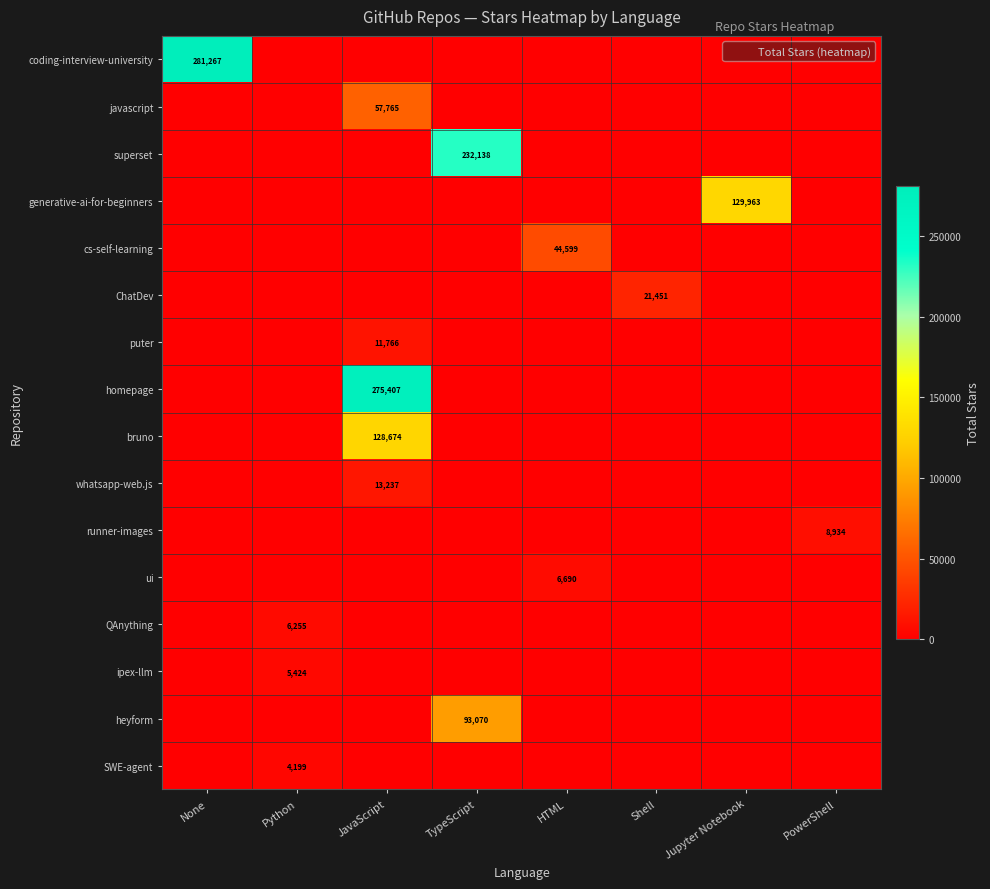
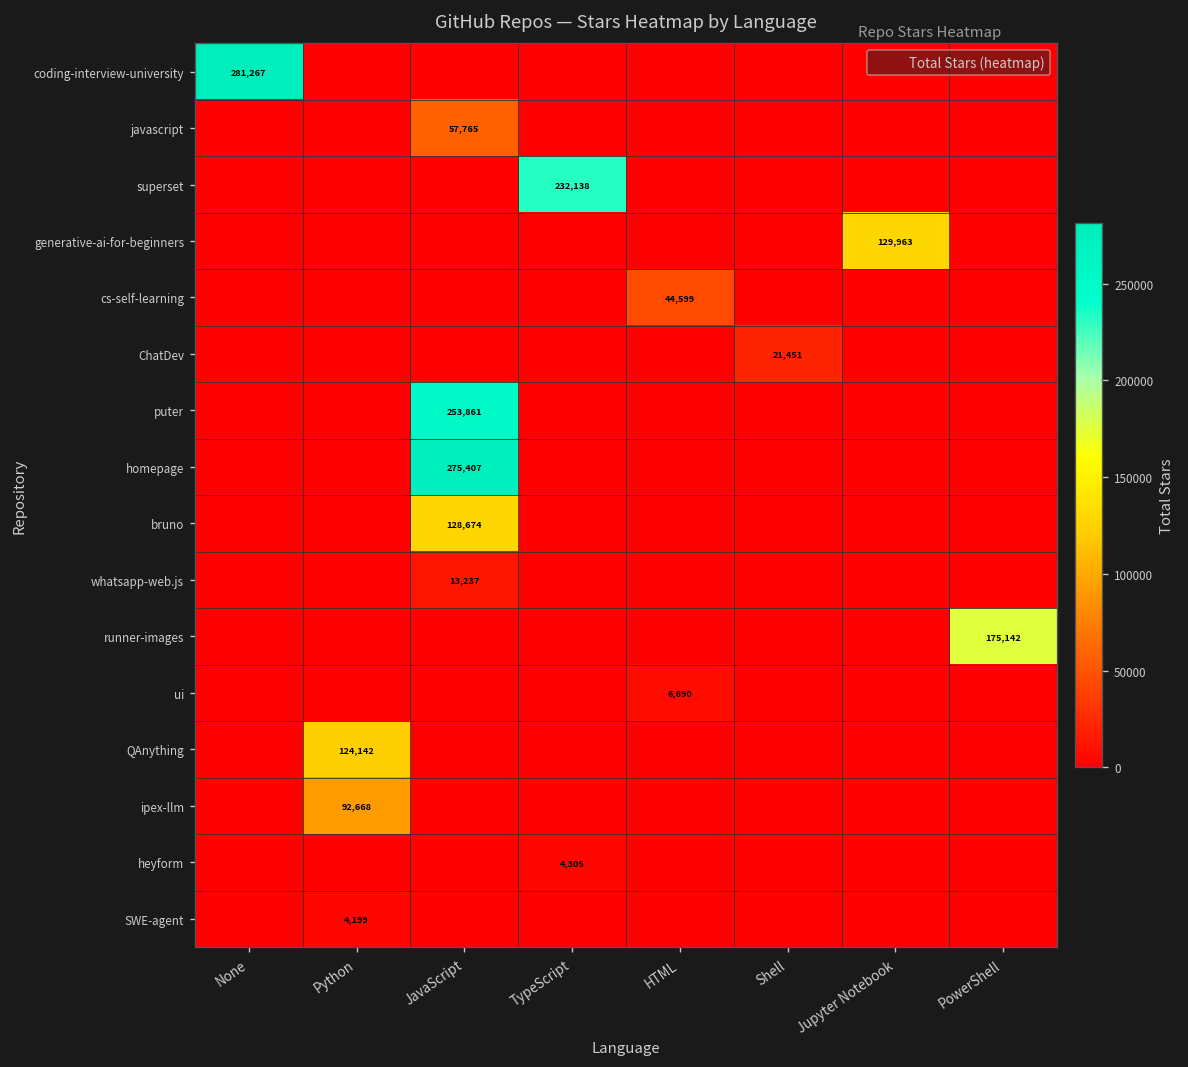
  {
    "coding-interview-university": {
      "None": "281,267"
    },
    "javascript": {
      "JavaScript": "57,765"
    },
    "superset": {
      "TypeScript": "232,138"
    },
    "generative-ai-for-beginners": {
      "Jupyter Notebook": "129,963"
    },
    "cs-self-learning": {
      "HTML": "44,599"
    },
    "ChatDev": {
      "Shell": "21,451"
    },
    "puter": {
-     "JavaScript": "11,766"
+     "JavaScript": "253,861"
    },
    "homepage": {
      "JavaScript": "275,407"
    },
    "bruno": {
      "JavaScript": "128,674"
    },
    "whatsapp-web.js": {
      "JavaScript": "13,237"
    },
    "runner-images": {
-     "PowerShell": "8,934"
+     "PowerShell": "175,142"
    },
    "ui": {
      "HTML": "6,690"
    },
    "QAnything": {
-     "Python": "6,255"
+     "Python": "124,142"
    },
    "ipex-llm": {
-     "Python": "5,424"
+     "Python": "92,668"
    },
    "heyform": {
-     "TypeScript": "93,070"
+     "TypeScript": "4,305"
    },
    "SWE-agent": {
      "Python": "4,199"
    }
  }
